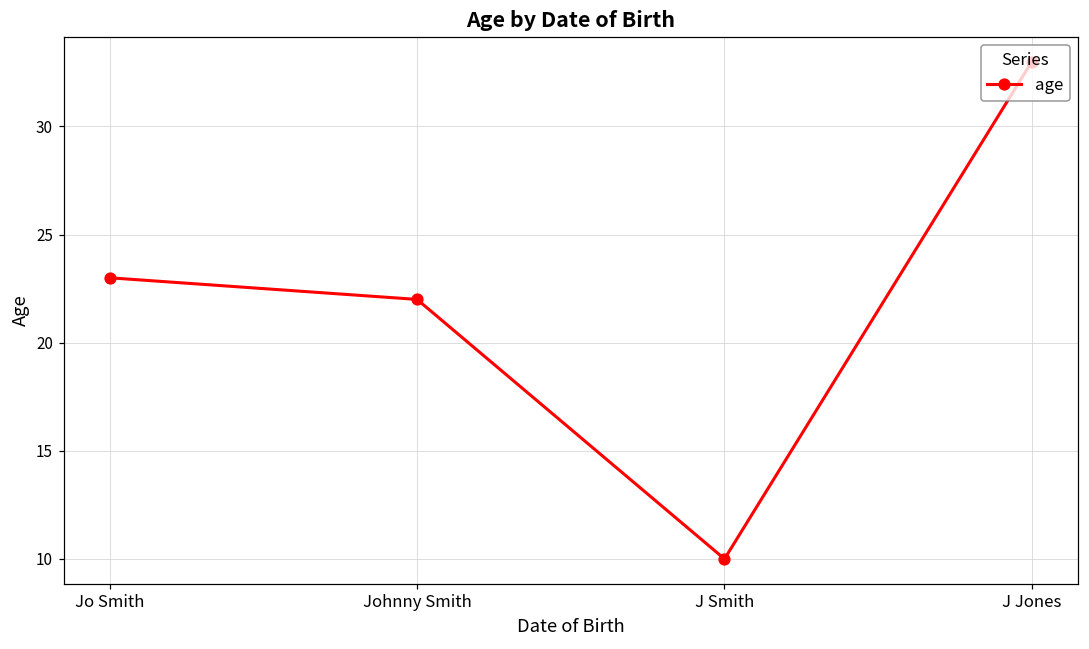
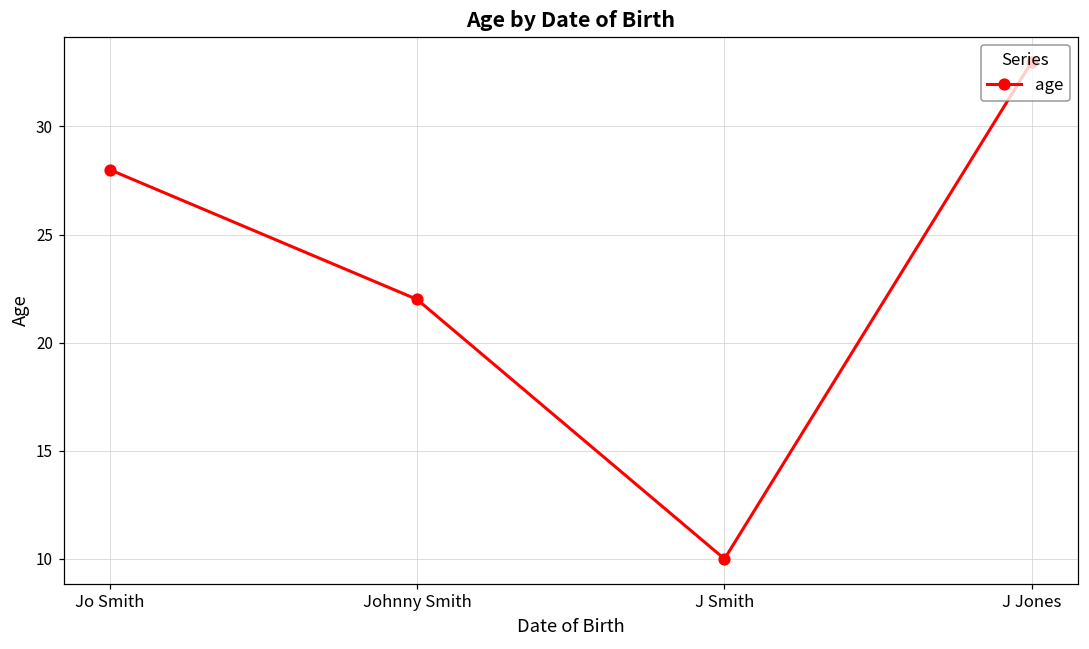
  {
-   "Jo Smith": 23,
+   "Jo Smith": 28,
    "Johnny Smith": 22,
    "J Smith": 10
  }
